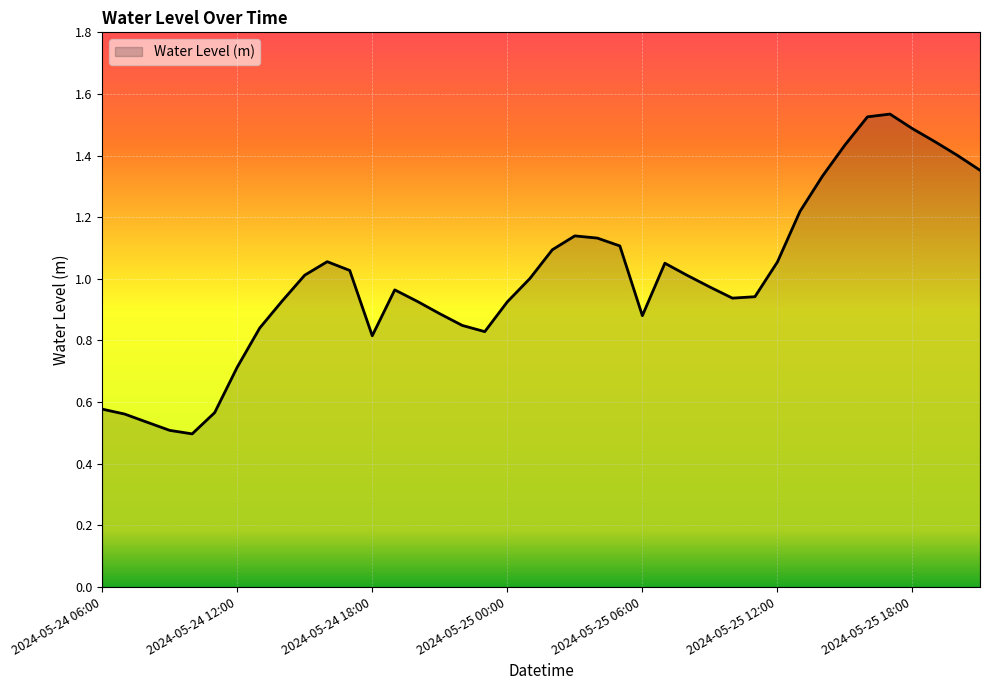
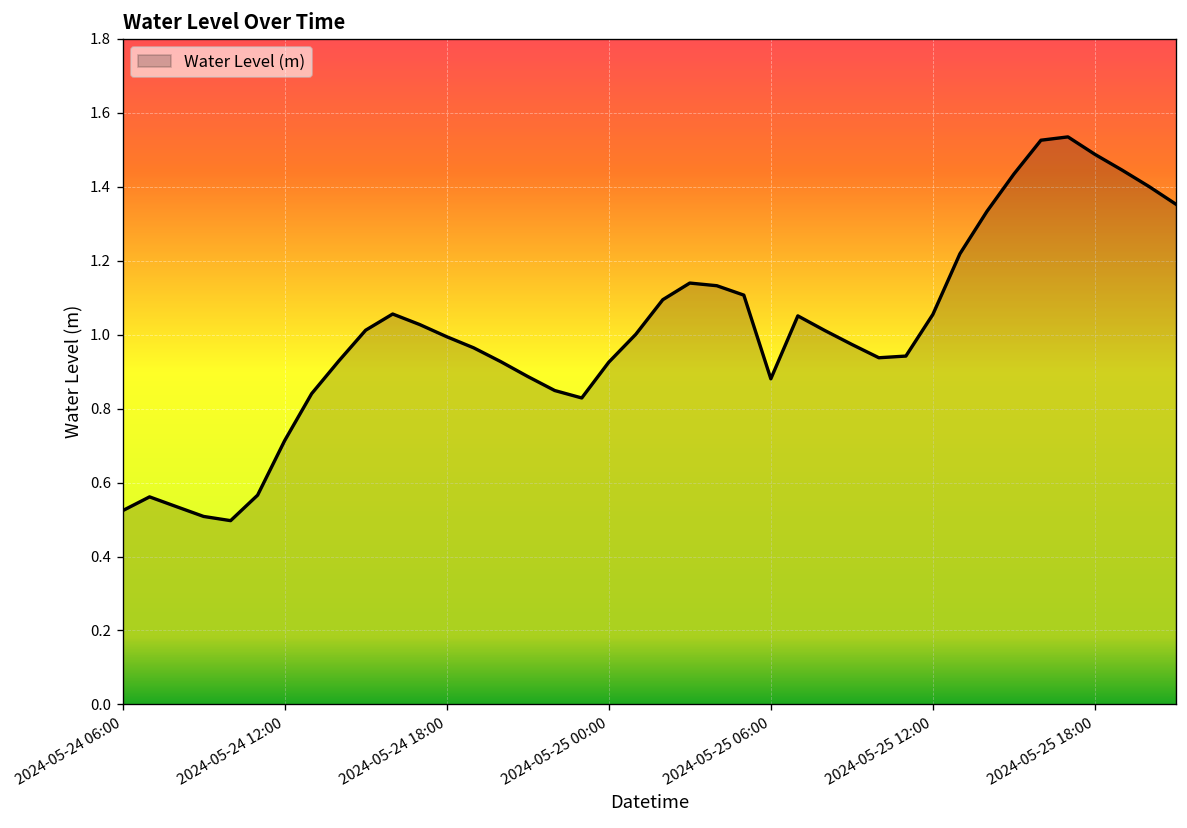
  {
-   "2024-05-24 06:00": 0.58,
+   "2024-05-24 06:00": 0.52,
    "2024-05-24 12:00": 0.71,
-   "2024-05-24 18:00": 0.82,
+   "2024-05-24 18:00": 0.99,
    "2024-05-25 00:00": 0.93,
    "2024-05-25 06:00": 0.88,
    "2024-05-25 12:00": 1.05,
    "2024-05-25 18:00": 1.49
  }
